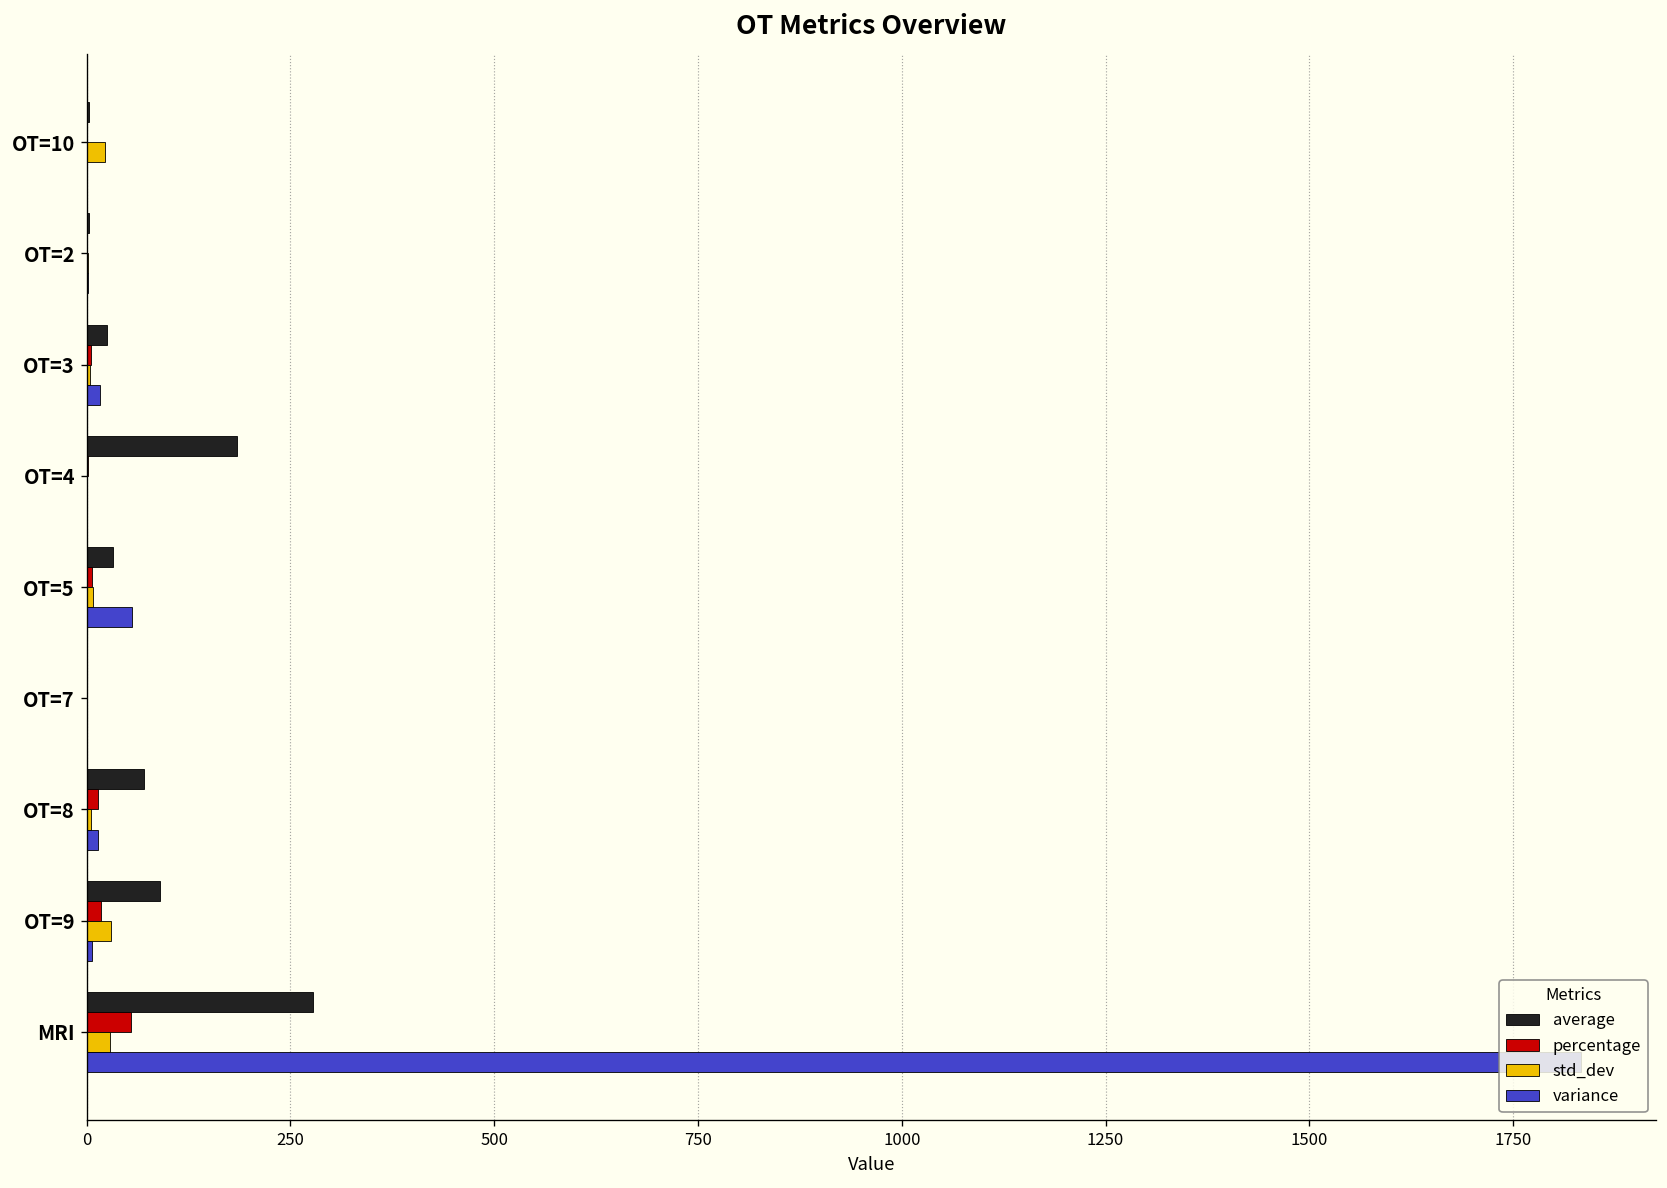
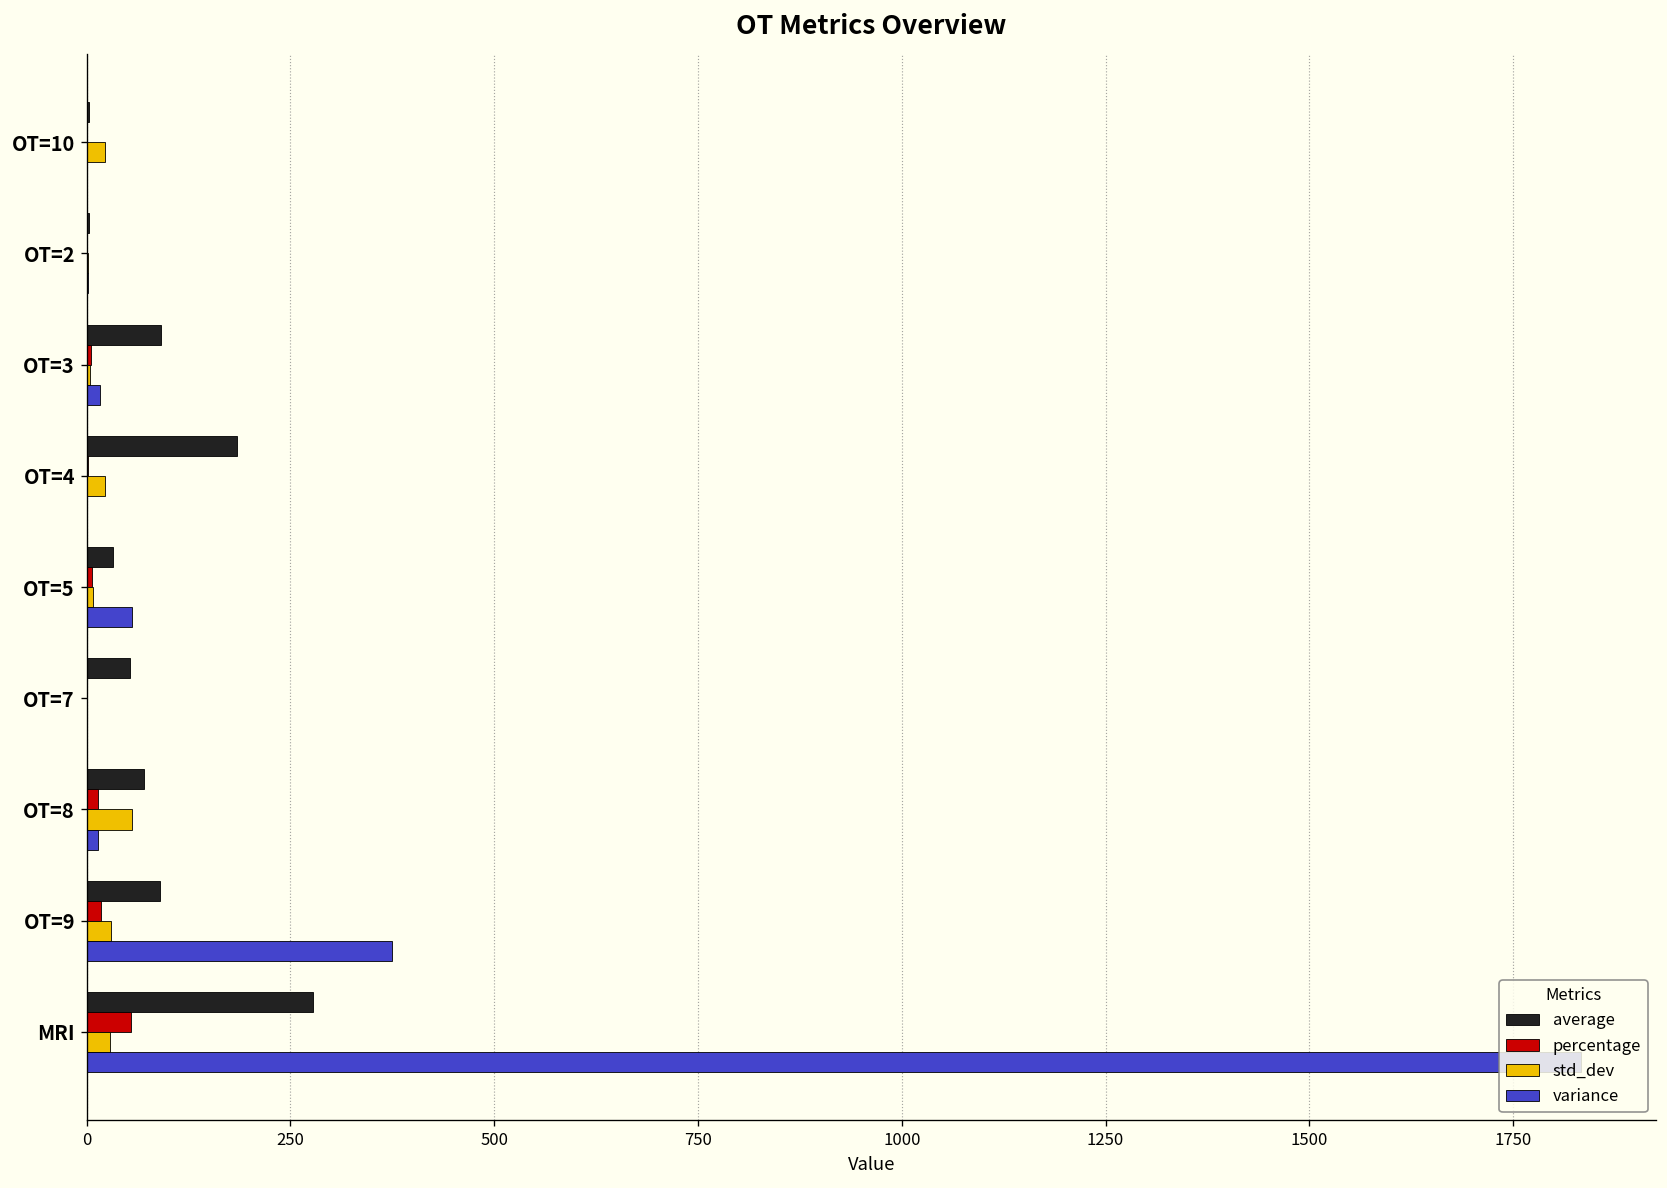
  {
    "average": {
-     "OT=3": 20,
+     "OT=3": 90,
      "OT=4": 180,
      "OT=5": 30,
-     "OT=7": 0,
+     "OT=7": 50,
      "OT=8": 70,
      "OT=9": 90,
      "MRI": 280
    },
    "percentage": {
      "OT=3": 0,
      "OT=5": 10,
      "OT=8": 10,
      "OT=9": 20,
      "MRI": 50
    },
    "std_dev": {
      "OT=10": 20,
      "OT=3": 0,
-     "OT=4": 0,
+     "OT=4": 20,
      "OT=5": 10,
-     "OT=8": 10,
+     "OT=8": 60,
      "OT=9": 30,
      "MRI": 30
    },
    "variance": {
      "OT=3": 20,
      "OT=5": 60,
      "OT=8": 10,
-     "OT=9": 10
+     "OT=9": 370
    }
  }
